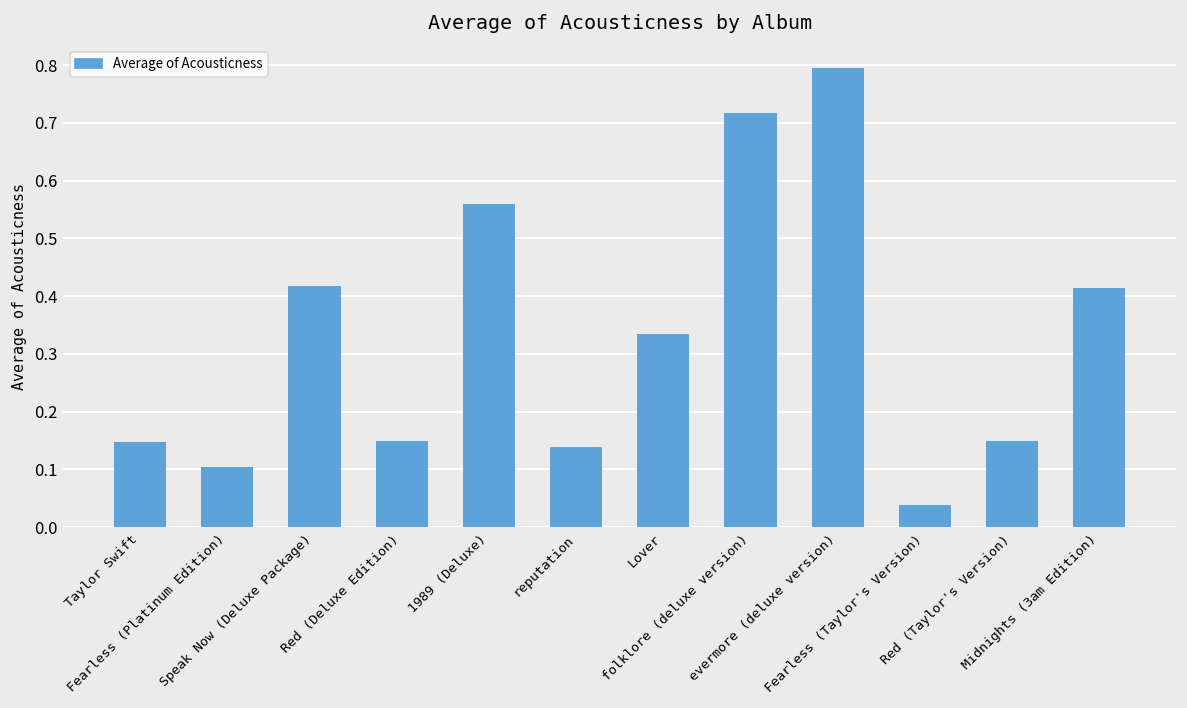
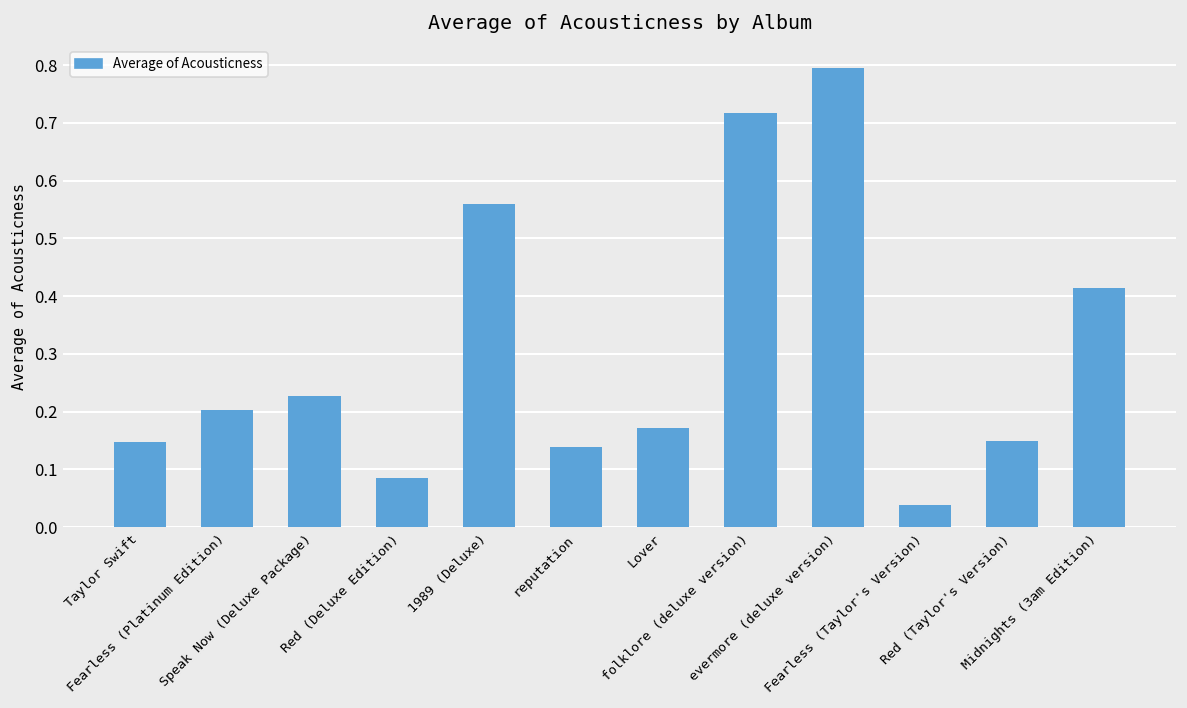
  {
    "Taylor Swift": 0.15,
-   "Fearless (Platinum Edition)": 0.10,
-   "Speak Now (Deluxe Package)": 0.42,
-   "Red (Deluxe Edition)": 0.15,
+   "Fearless (Platinum Edition)": 0.20,
+   "Speak Now (Deluxe Package)": 0.23,
+   "Red (Deluxe Edition)": 0.08,
    "1989 (Deluxe)": 0.56,
    "reputation": 0.14,
-   "Lover": 0.33,
+   "Lover": 0.17,
    "folklore (deluxe version)": 0.72,
    "evermore (deluxe version)": 0.79,
    "Fearless (Taylor's Version)": 0.04,
    "Red (Taylor's Version)": 0.15,
    "Midnights (3am Edition)": 0.41
  }
